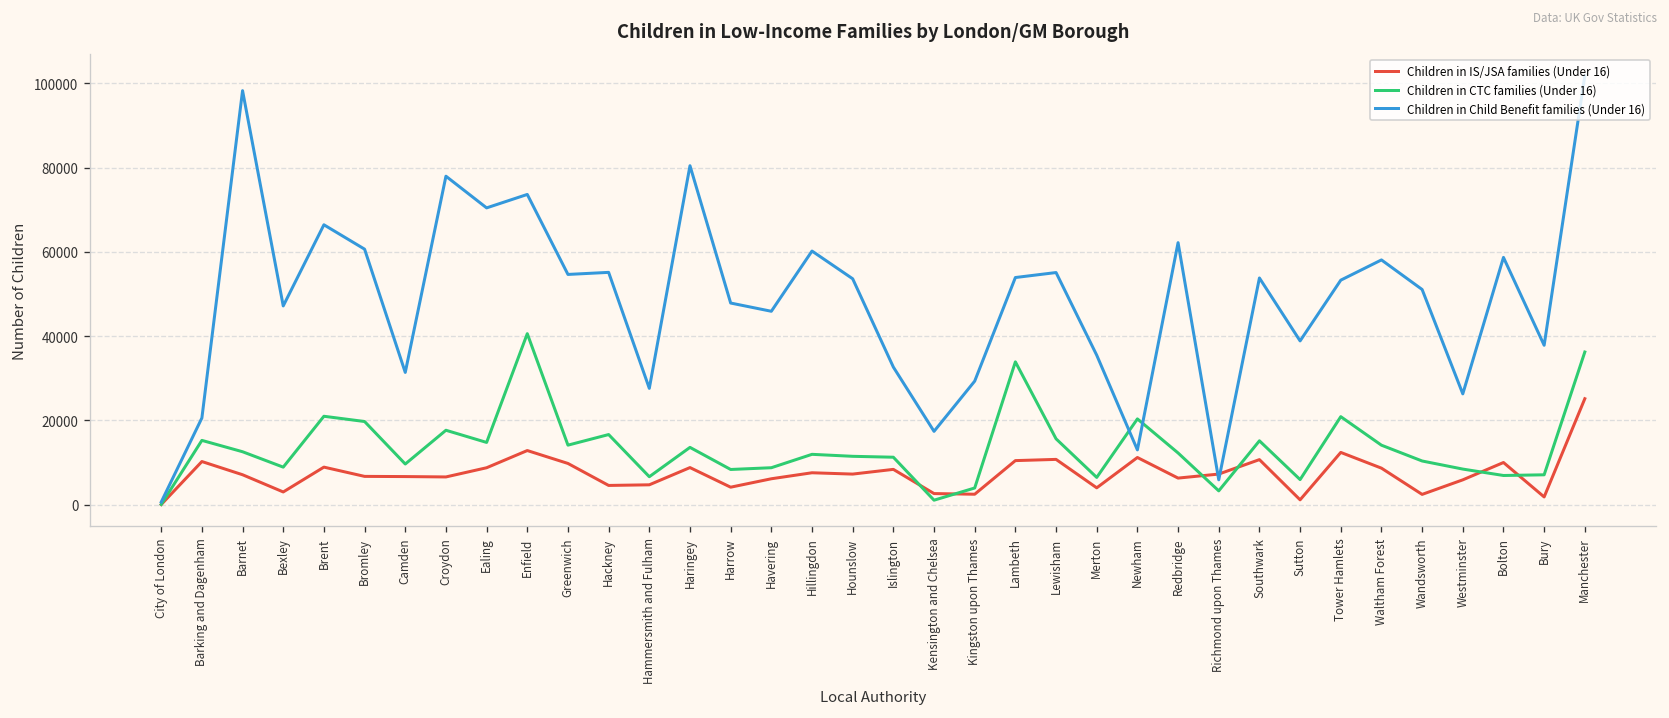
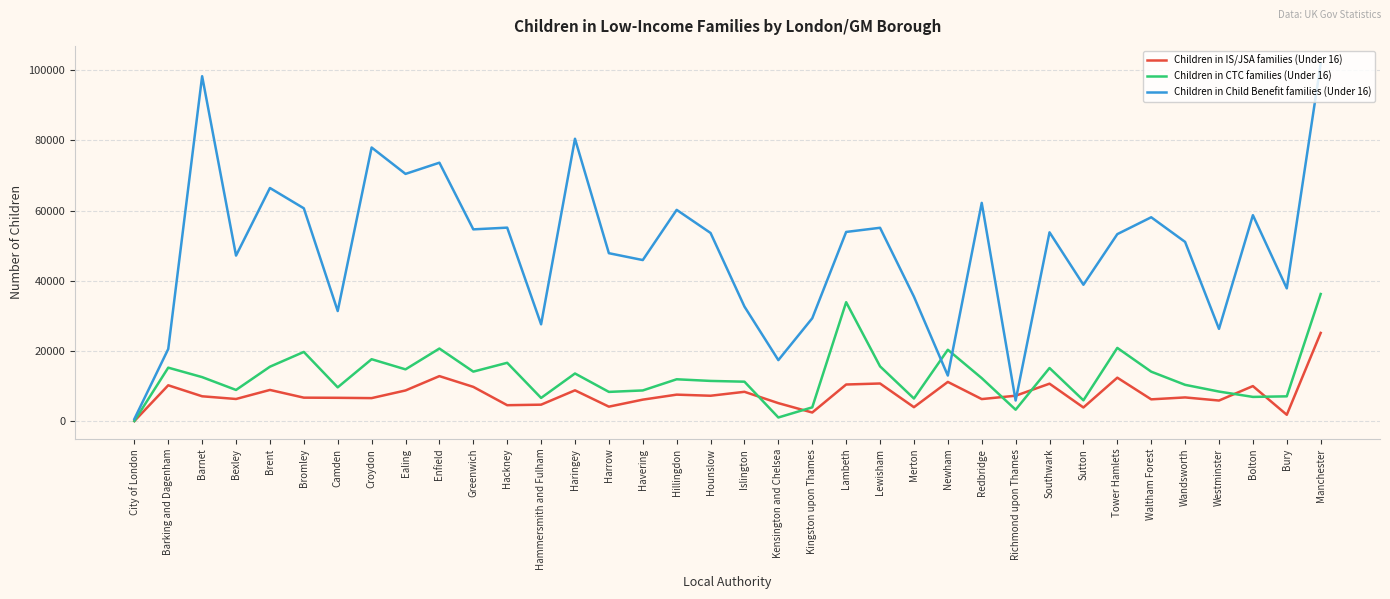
  {
    "Children in IS/JSA families (Under 16)": {
      "Barking and Dagenham": 10000,
      "Barnet": 7000,
-     "Bexley": 3000,
+     "Bexley": 6000,
      "Brent": 9000,
      "Bromley": 7000,
      "Camden": 7000,
      "Croydon": 7000,
      "Ealing": 9000,
      "Enfield": 13000,
      "Greenwich": 10000,
      "Hackney": 5000,
      "Hammersmith and Fulham": 5000,
      "Haringey": 9000,
      "Harrow": 4000,
      "Havering": 6000,
      "Hillingdon": 8000,
      "Hounslow": 7000,
      "Islington": 8000,
-     "Kensington and Chelsea": 3000,
+     "Kensington and Chelsea": 5000,
      "Kingston upon Thames": 2000,
      "Lambeth": 10000,
      "Lewisham": 11000,
      "Merton": 4000,
      "Newham": 11000,
      "Redbridge": 6000,
      "Richmond upon Thames": 7000,
      "Southwark": 11000,
-     "Sutton": 1000,
+     "Sutton": 4000,
      "Tower Hamlets": 12000,
-     "Waltham Forest": 9000,
-     "Wandsworth": 2000,
+     "Waltham Forest": 6000,
+     "Wandsworth": 7000,
      "Westminster": 6000,
      "Bolton": 10000,
      "Bury": 2000,
      "Manchester": 25000
    },
    "Children in CTC families (Under 16)": {
      "Barking and Dagenham": 15000,
      "Barnet": 13000,
      "Bexley": 9000,
-     "Brent": 21000,
+     "Brent": 16000,
      "Bromley": 20000,
      "Camden": 10000,
      "Croydon": 18000,
      "Ealing": 15000,
-     "Enfield": 41000,
+     "Enfield": 21000,
      "Greenwich": 14000,
      "Hackney": 17000,
      "Hammersmith and Fulham": 7000,
      "Haringey": 14000,
      "Harrow": 8000,
      "Havering": 9000,
      "Hillingdon": 12000,
      "Hounslow": 11000,
      "Islington": 11000,
      "Kensington and Chelsea": 1000,
      "Kingston upon Thames": 4000,
      "Lambeth": 34000,
      "Lewisham": 16000,
      "Merton": 6000,
      "Newham": 20000,
      "Redbridge": 12000,
      "Richmond upon Thames": 3000,
      "Southwark": 15000,
      "Sutton": 6000,
      "Tower Hamlets": 21000,
      "Waltham Forest": 14000,
      "Wandsworth": 10000,
      "Westminster": 8000,
      "Bolton": 7000,
      "Bury": 7000,
      "Manchester": 36000
    },
    "Children in Child Benefit families (Under 16)": {
      "Barking and Dagenham": 21000,
      "Barnet": 98000,
      "Bexley": 47000,
      "Brent": 66000,
      "Bromley": 61000,
      "Camden": 31000,
      "Croydon": 78000,
      "Ealing": 70000,
      "Enfield": 74000,
      "Greenwich": 55000,
      "Hackney": 55000,
      "Hammersmith and Fulham": 28000,
      "Haringey": 80000,
      "Harrow": 48000,
      "Havering": 46000,
      "Hillingdon": 60000,
      "Hounslow": 54000,
      "Islington": 33000,
      "Kensington and Chelsea": 17000,
      "Kingston upon Thames": 29000,
      "Lambeth": 54000,
      "Lewisham": 55000,
      "Merton": 35000,
      "Newham": 13000,
      "Redbridge": 62000,
      "Richmond upon Thames": 6000,
      "Southwark": 54000,
      "Sutton": 39000,
      "Tower Hamlets": 53000,
      "Waltham Forest": 58000,
      "Wandsworth": 51000,
      "Westminster": 26000,
      "Bolton": 59000,
      "Bury": 38000
    }
  }
